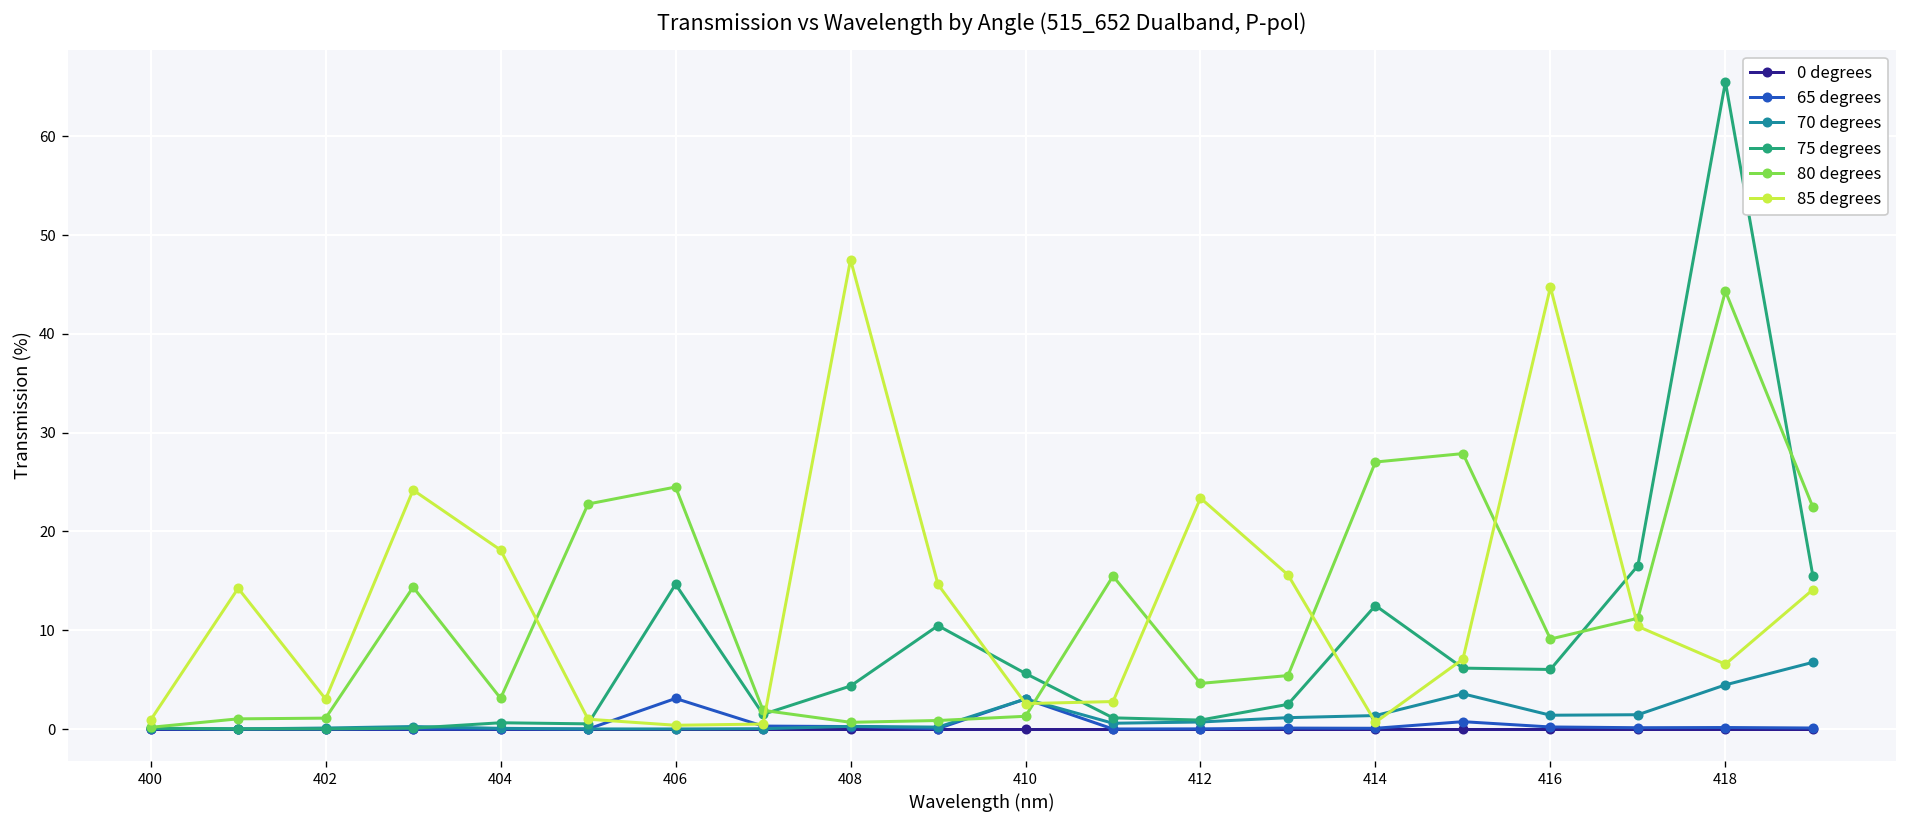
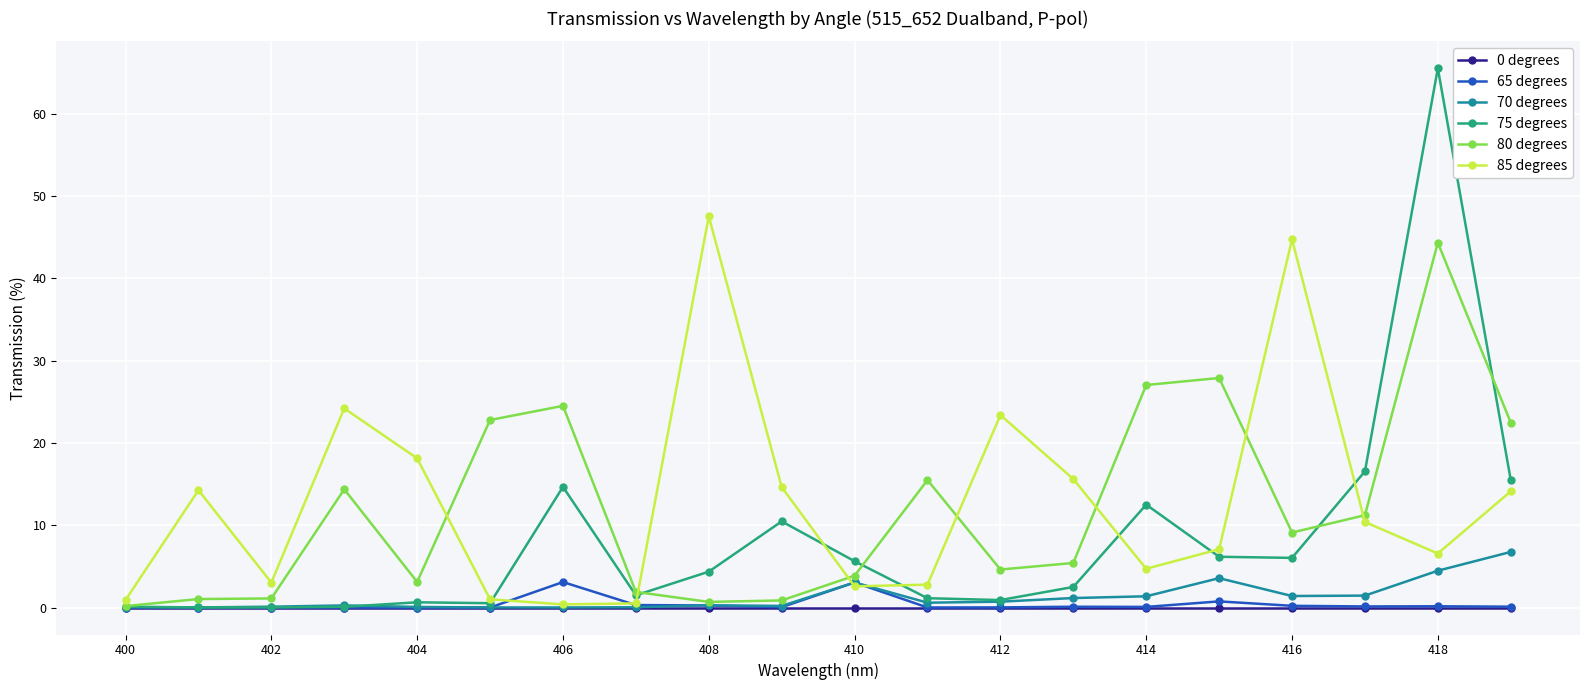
  {
    "0 degrees": {
      "410": 0
    },
    "65 degrees": {
      "406": 3
    },
    "80 degrees": {
      "402": 1,
      "404": 3,
      "406": 24,
      "408": 1,
-     "410": 1,
+     "410": 4,
      "412": 5,
      "414": 27,
      "416": 9,
      "418": 44
    },
    "85 degrees": {
      "400": 1,
      "402": 3,
      "404": 18,
      "406": 0,
      "408": 48,
      "410": 3,
      "412": 23,
-     "414": 1,
+     "414": 5,
      "416": 45,
      "418": 7
    }
  }
